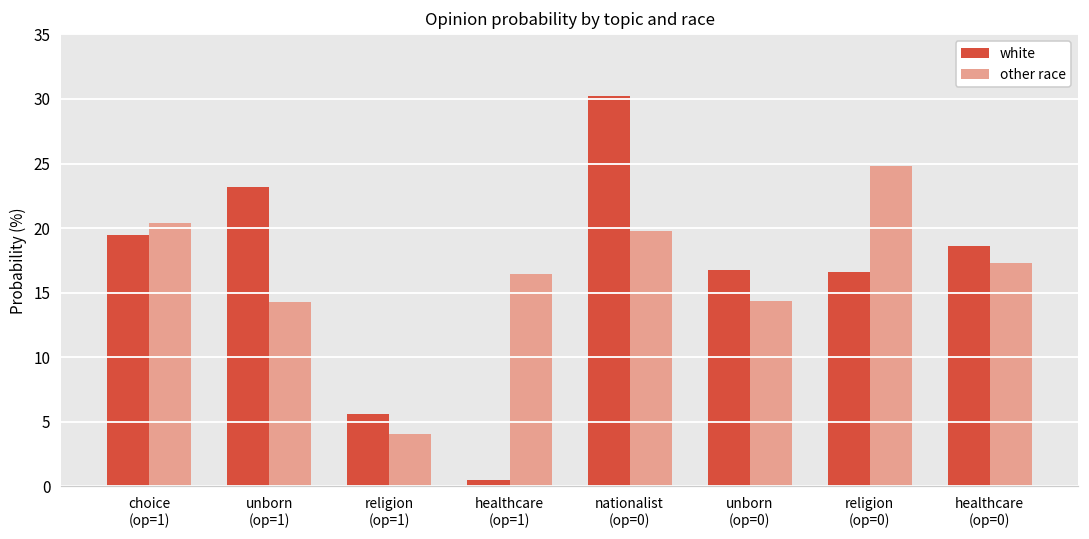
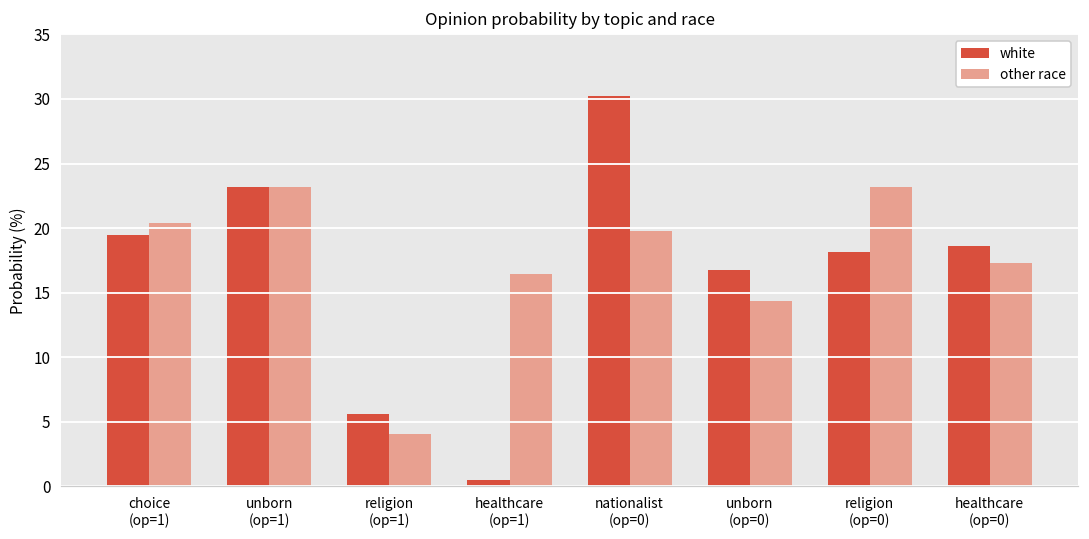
  {
    "white": {
      "choice (op=1)": 19.4,
      "unborn (op=1)": 23.2,
      "religion (op=1)": 5.6,
      "healthcare (op=1)": 0.5,
      "nationalist (op=0)": 30.2,
      "unborn (op=0)": 16.7,
-     "religion (op=0)": 16.6,
+     "religion (op=0)": 18.1,
      "healthcare (op=0)": 18.6
    },
    "other race": {
      "choice (op=1)": 20.4,
-     "unborn (op=1)": 14.3,
+     "unborn (op=1)": 23.2,
      "religion (op=1)": 4.1,
      "healthcare (op=1)": 16.4,
      "nationalist (op=0)": 19.8,
      "unborn (op=0)": 14.3,
-     "religion (op=0)": 24.8,
+     "religion (op=0)": 23.2,
      "healthcare (op=0)": 17.3
    }
  }
